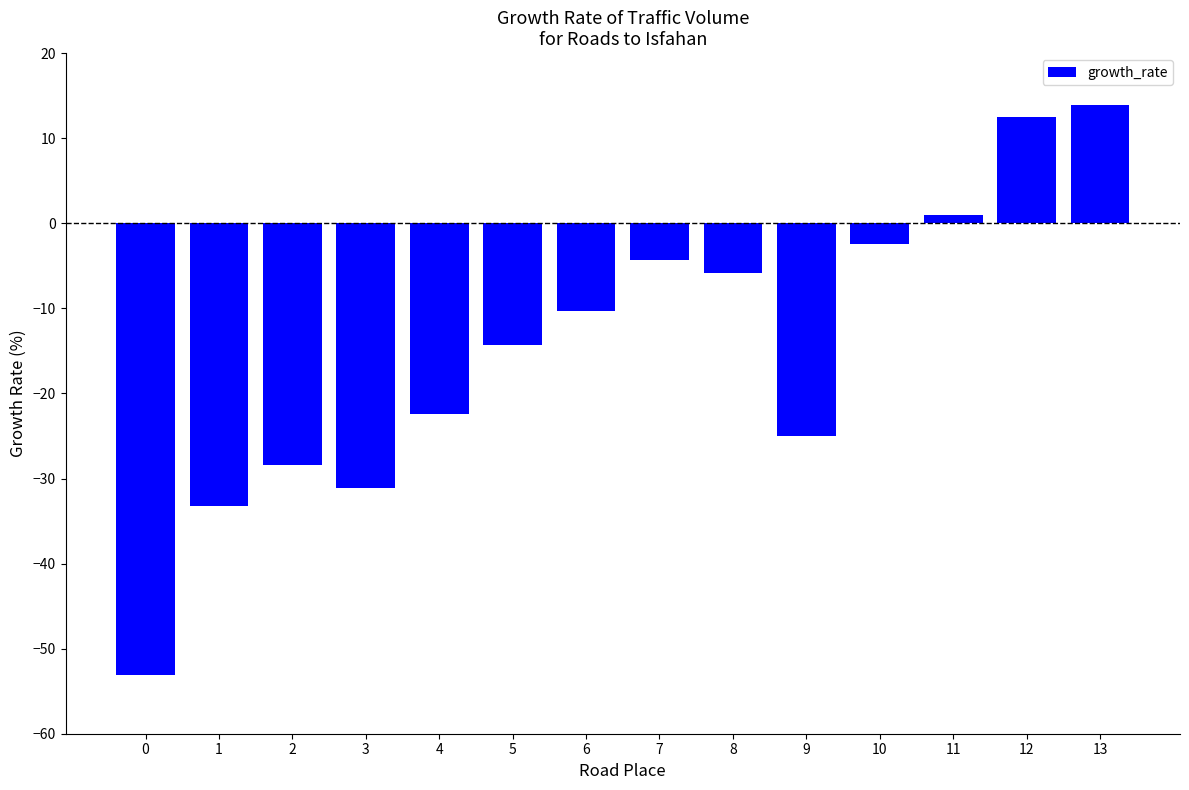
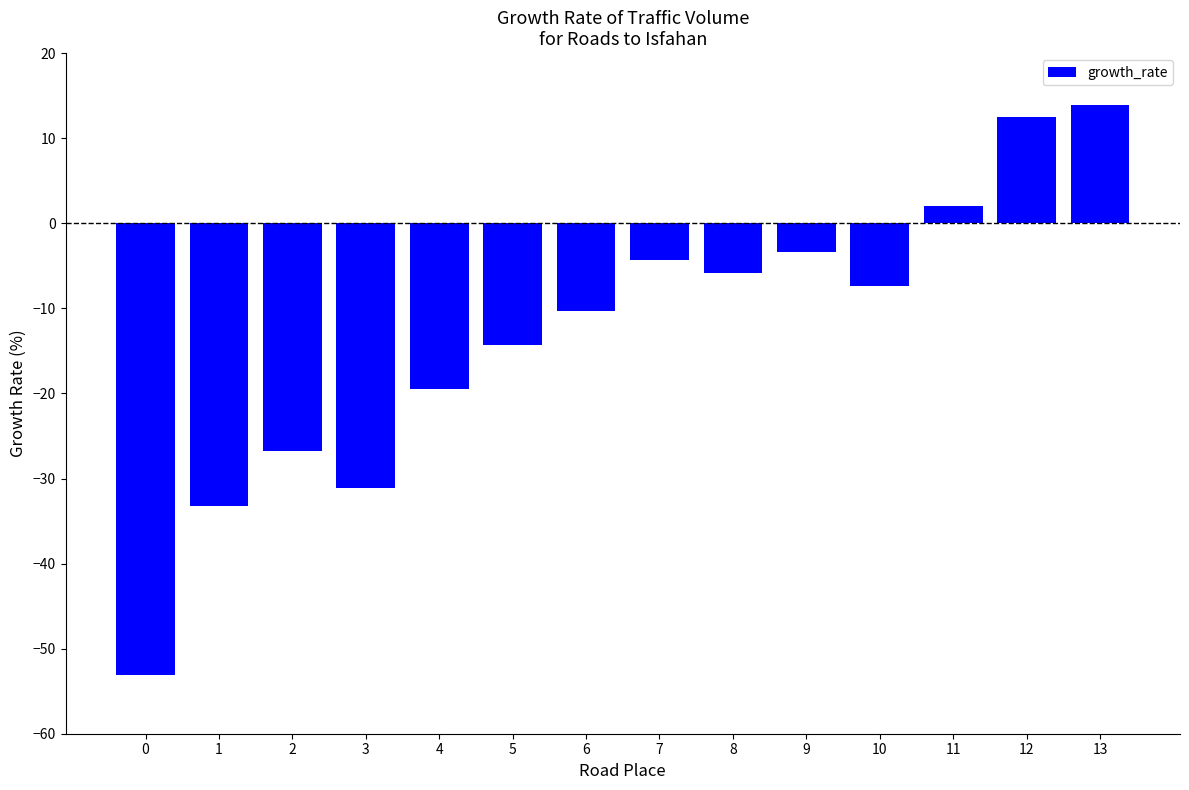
  {
    "0": -53,
    "1": -33,
-   "2": -28,
+   "2": -27,
    "3": -31,
-   "4": -22,
+   "4": -20,
    "5": -14,
    "6": -10,
    "7": -4,
    "8": -6,
-   "9": -25,
-   "10": -2,
-   "11": 1,
+   "9": -3,
+   "10": -7,
+   "11": 2,
    "12": 13,
    "13": 14
  }
